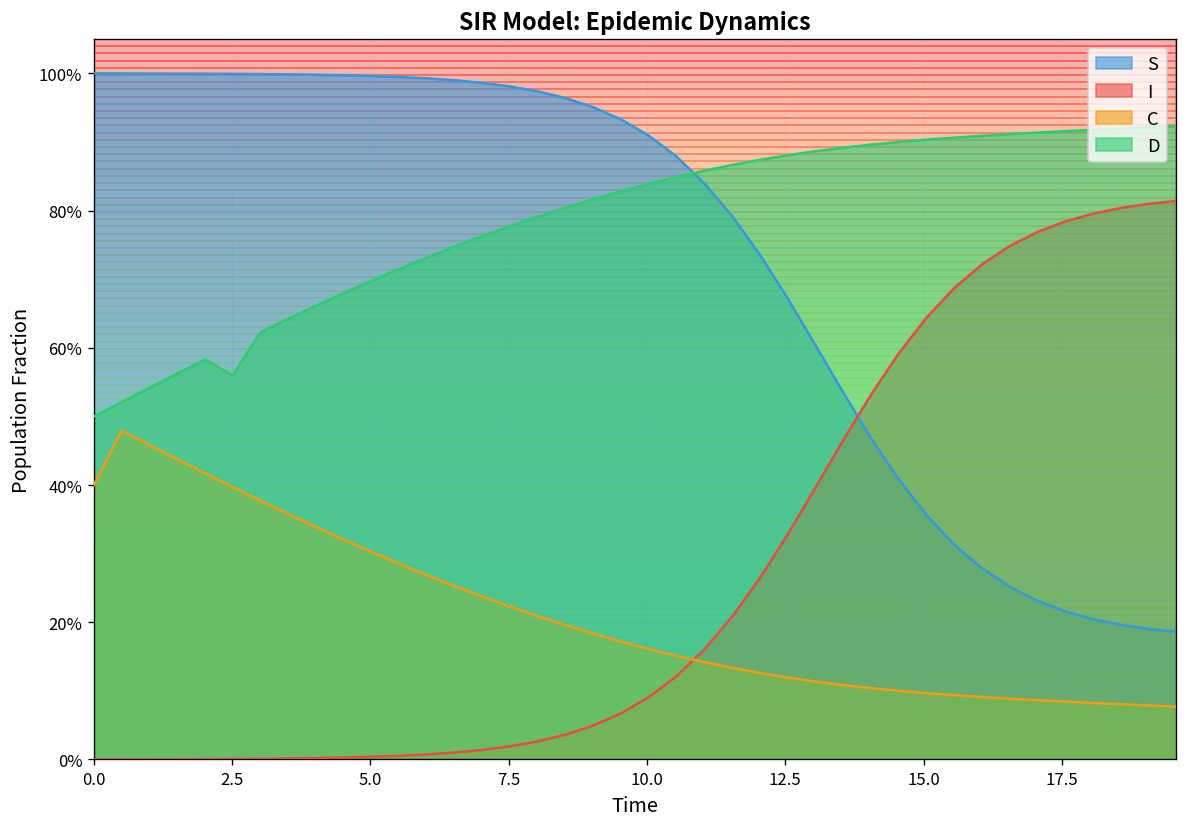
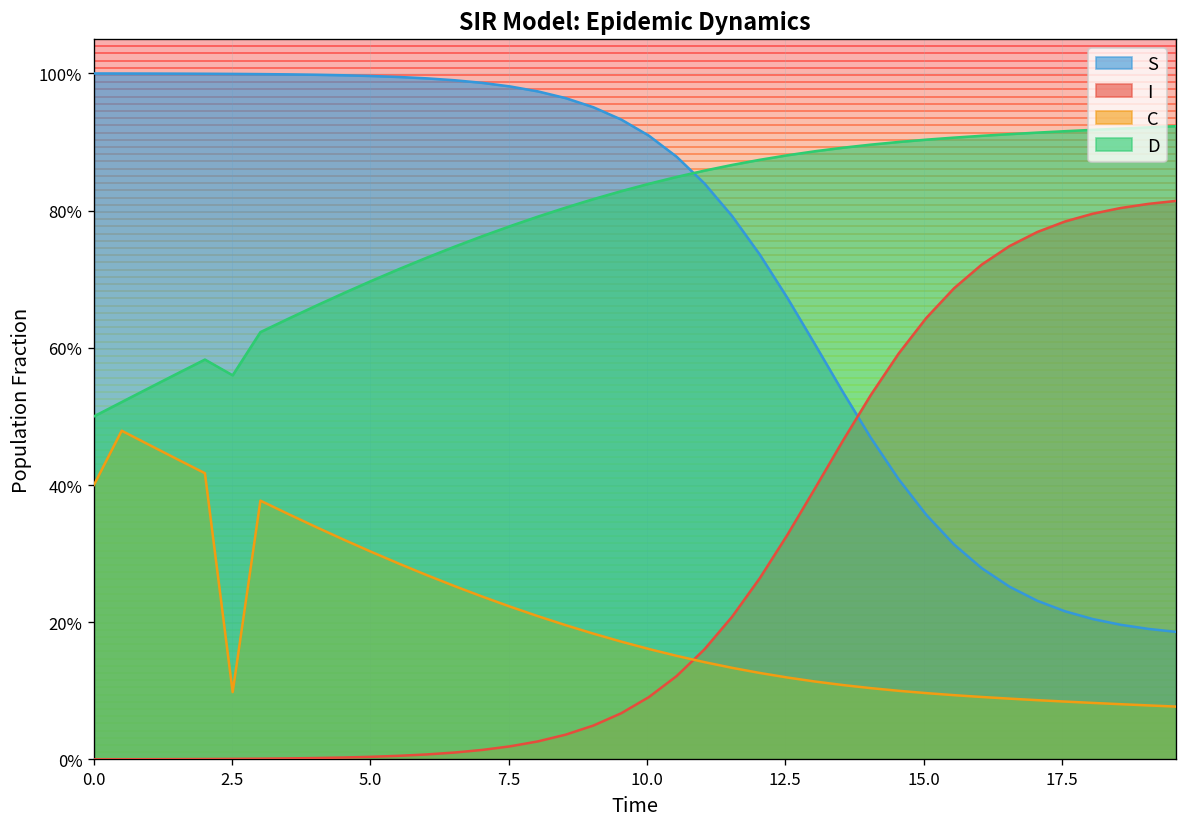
  {
    "S": {
      "0.0": "100%",
      "2.5": "100%"
    },
    "I": {
      "0.0": "0%",
      "2.5": "0%"
    },
    "C": {
      "0.0": "40%",
-     "2.5": "40%"
+     "2.5": "10%"
    },
    "D": {
      "0.0": "50%",
      "2.5": "56%"
    }
  }
